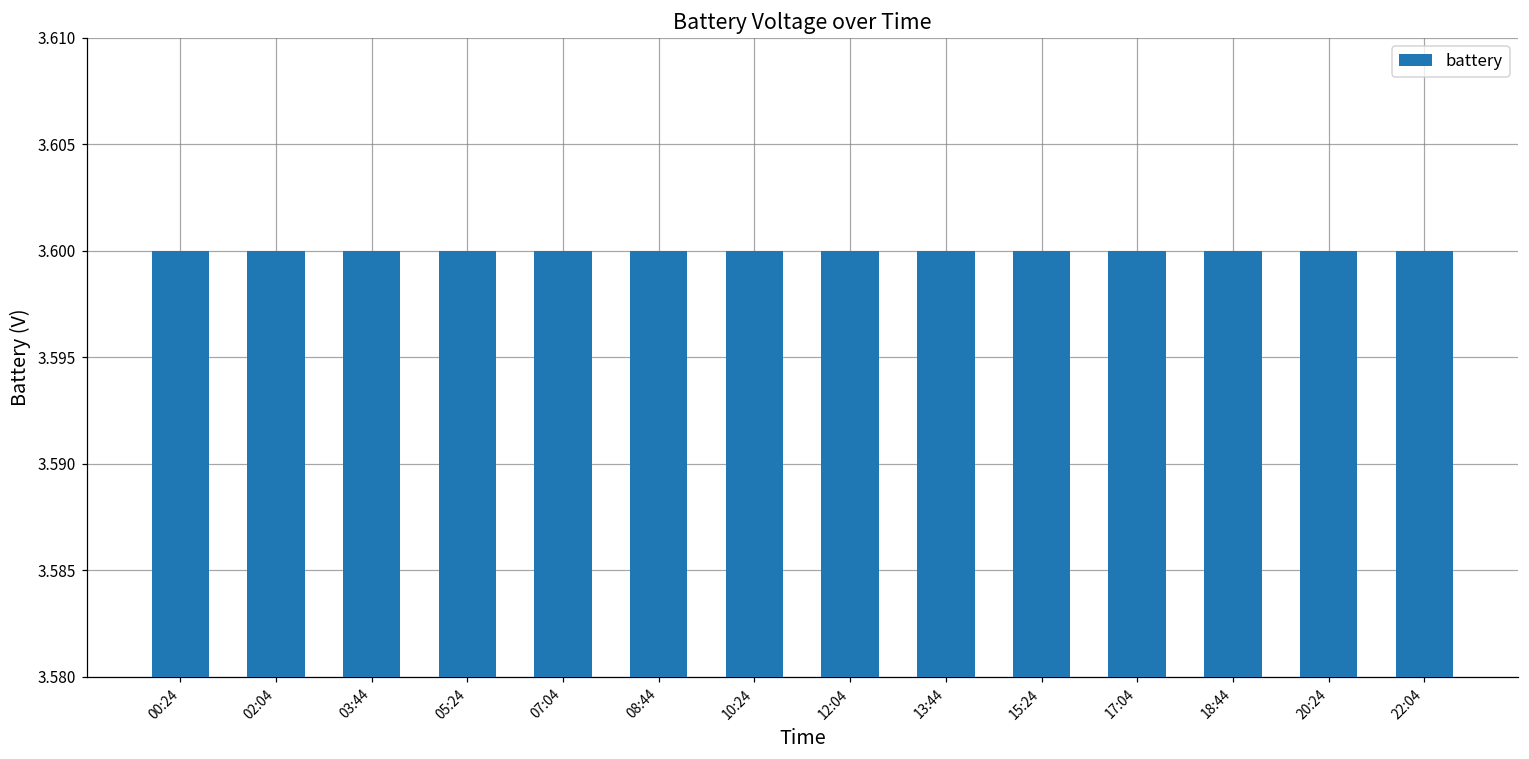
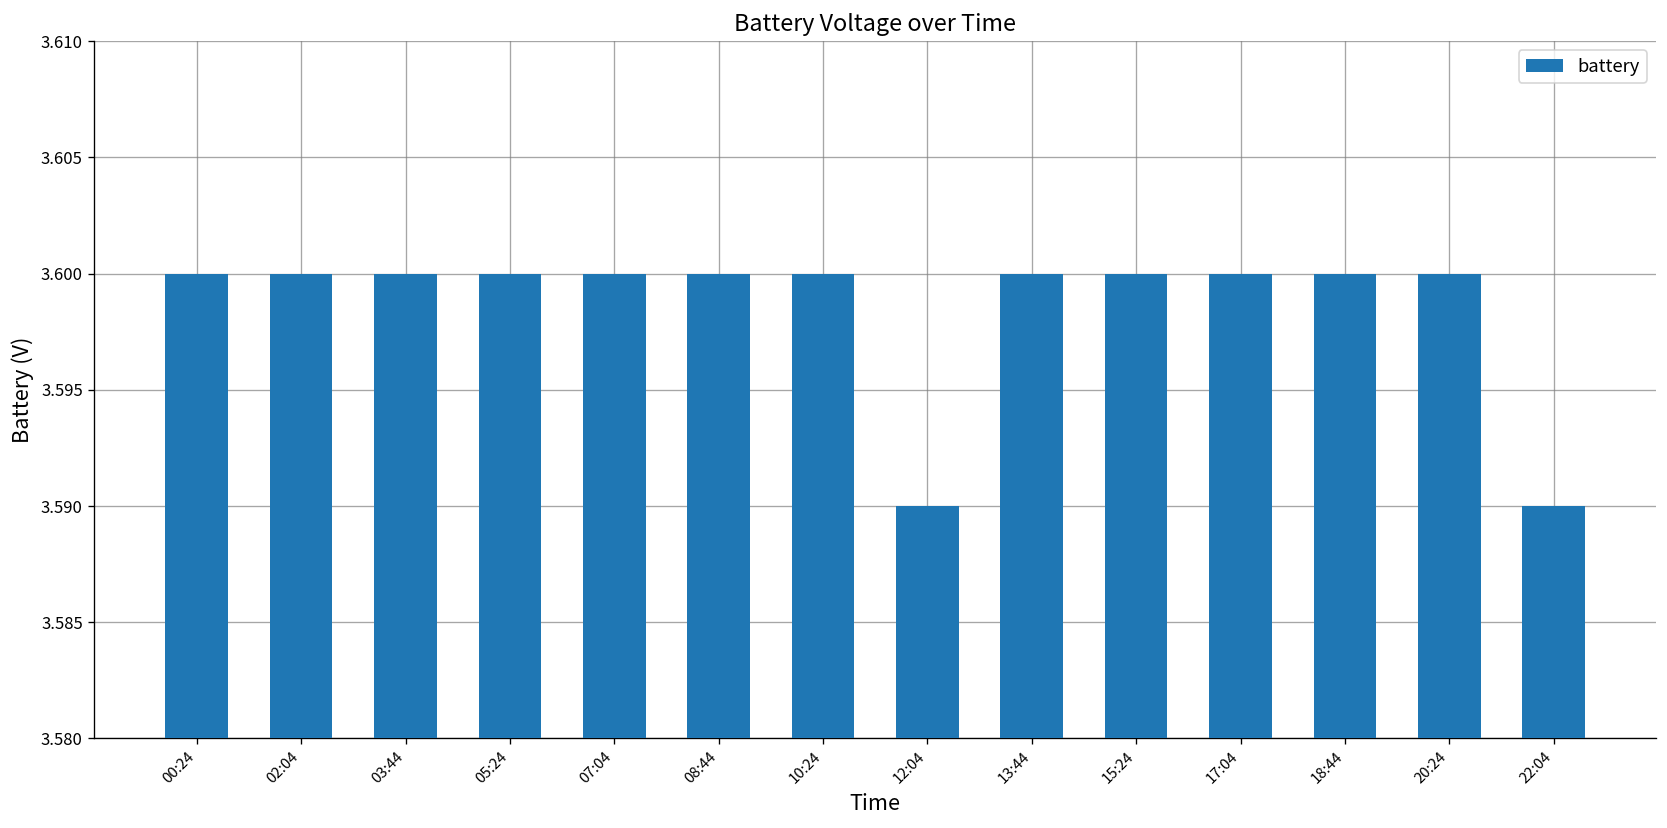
  {
    "00:24": 3.60,
    "02:04": 3.60,
    "03:44": 3.60,
    "05:24": 3.60,
    "07:04": 3.60,
    "08:44": 3.60,
    "10:24": 3.60,
-   "12:04": 3.60,
+   "12:04": 3.59,
    "13:44": 3.60,
    "15:24": 3.60,
    "17:04": 3.60,
    "18:44": 3.60,
    "20:24": 3.60,
-   "22:04": 3.60
+   "22:04": 3.59
  }
